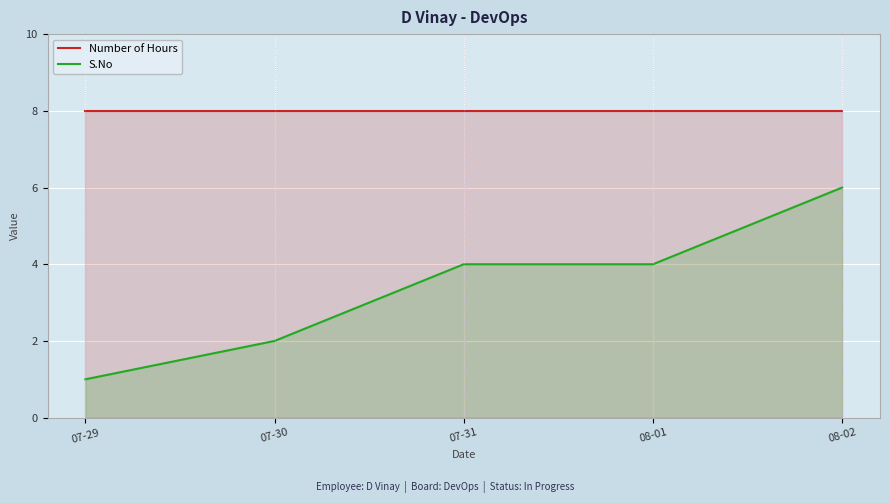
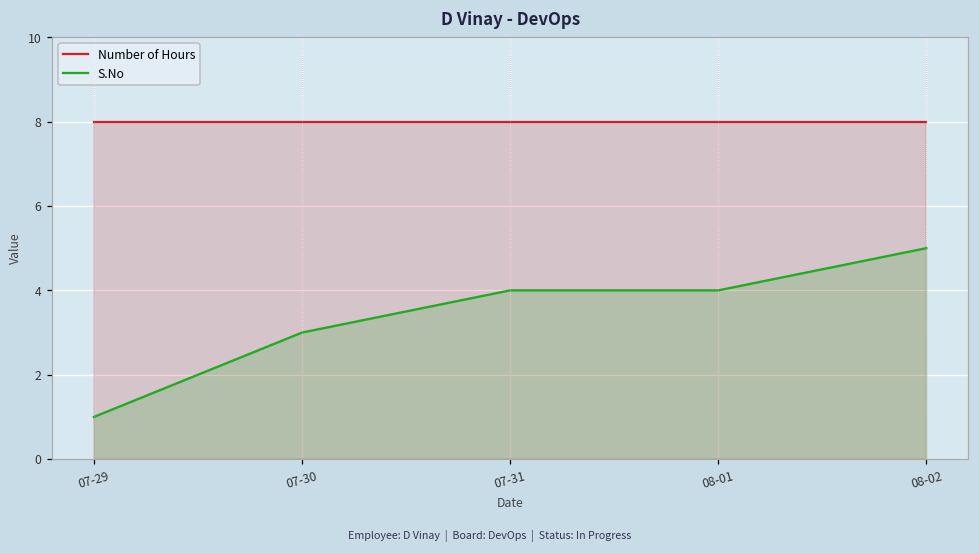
  {
    "Number of Hours": {
      "07-29": 8,
      "07-30": 8,
      "07-31": 8,
      "08-01": 8,
      "08-02": 8
    },
    "S.No": {
      "07-29": 1,
-     "07-30": 2,
+     "07-30": 3,
      "07-31": 4,
      "08-01": 4,
-     "08-02": 6
+     "08-02": 5
    }
  }
